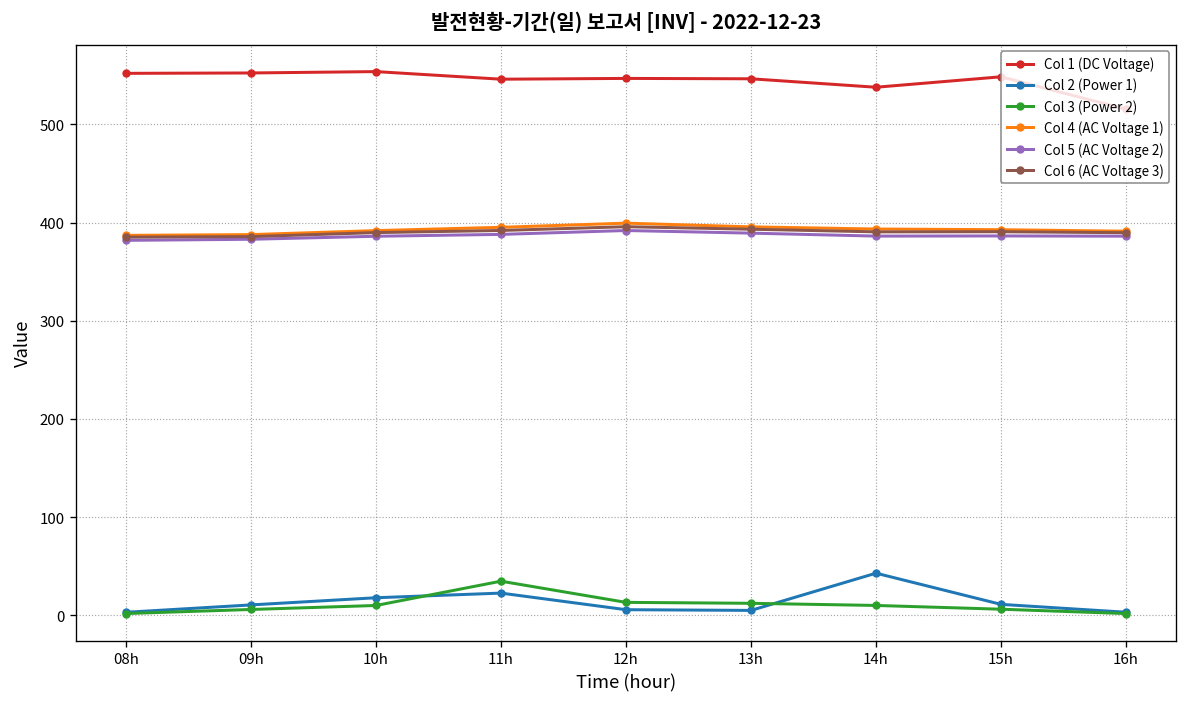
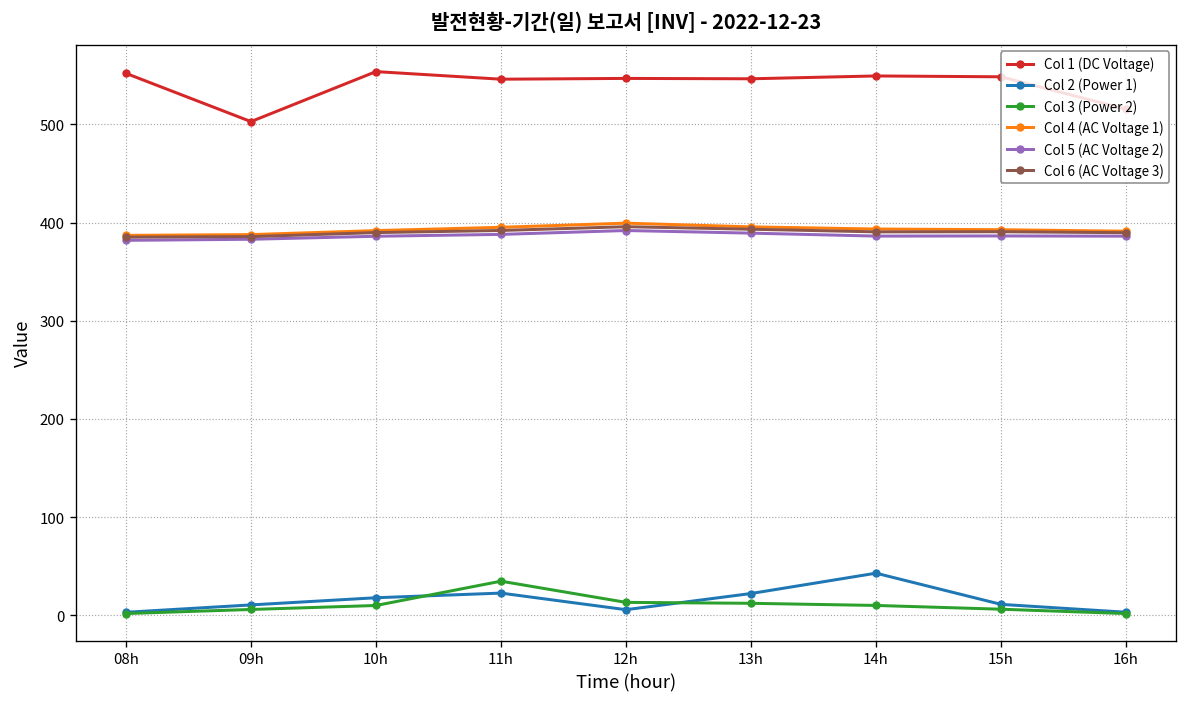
  {
    "Col 1 (DC Voltage)": {
      "08h": 550,
-     "09h": 550,
+     "09h": 500,
      "10h": 550,
      "11h": 550,
      "12h": 550,
      "13h": 550,
-     "14h": 540,
+     "14h": 550,
      "15h": 550
    },
    "Col 2 (Power 1)": {
      "09h": 10,
      "10h": 20,
      "11h": 20,
      "12h": 10,
-     "13h": 0,
+     "13h": 20,
      "14h": 40,
      "15h": 10
    },
    "Col 3 (Power 2)": {
      "09h": 10,
      "10h": 10,
      "11h": 30,
      "12h": 10,
      "13h": 10,
      "14h": 10,
      "15h": 10
    },
    "Col 4 (AC Voltage 1)": {
      "11h": 400,
      "12h": 400
    },
    "Col 5 (AC Voltage 2)": {
      "08h": 380,
      "10h": 390,
      "11h": 390,
      "12h": 390,
      "13h": 390,
      "14h": 390,
      "15h": 390,
      "16h": 390
    },
    "Col 6 (AC Voltage 3)": {
      "11h": 390,
      "12h": 400
    }
  }
